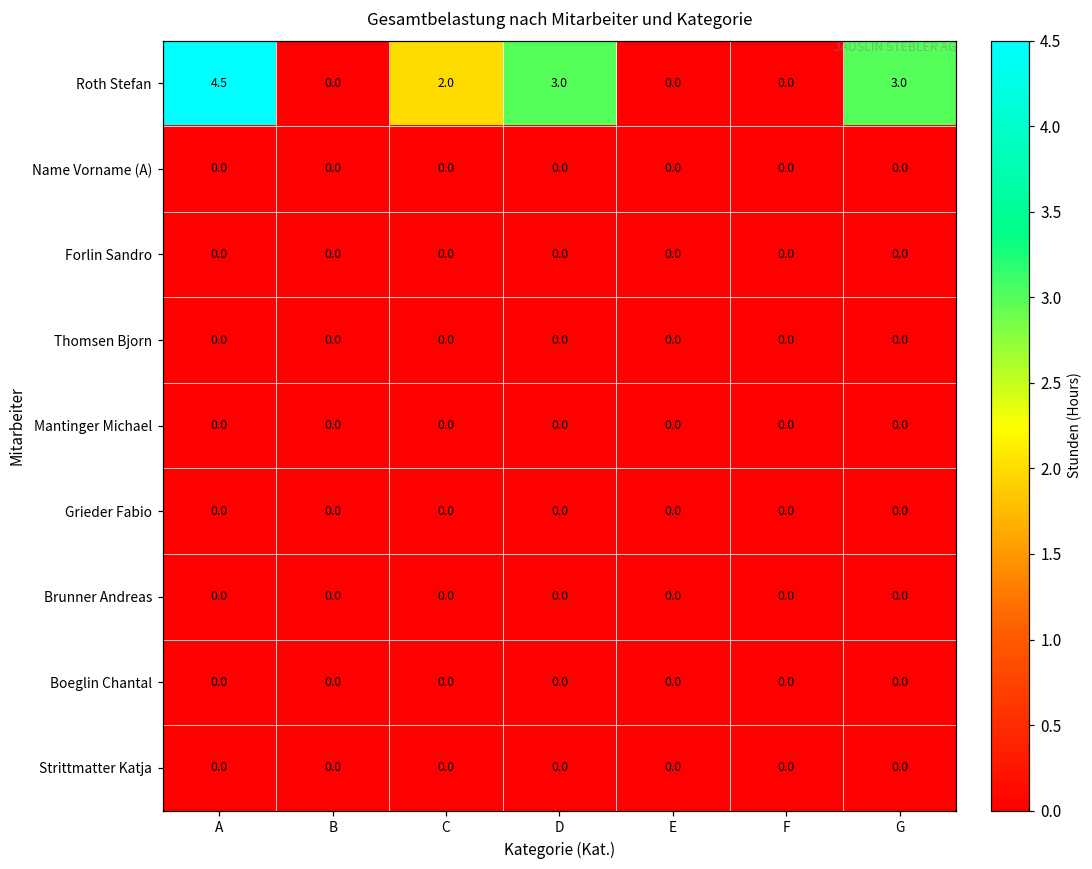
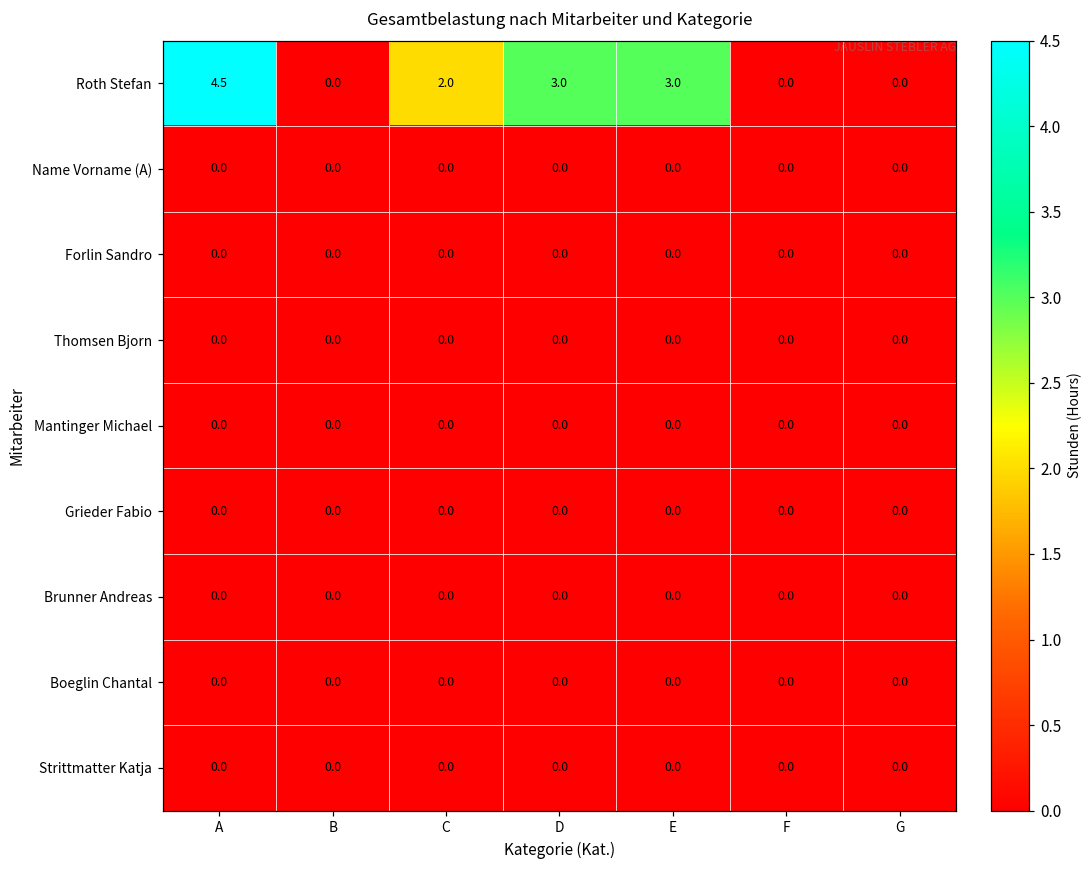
  {
    "Roth Stefan": {
      "A": 4.5,
      "B": 0.0,
      "C": 2.0,
      "D": 3.0,
-     "E": 0.0,
+     "E": 3.0,
      "F": 0.0,
-     "G": 3.0
+     "G": 0.0
    },
    "Name Vorname (A)": {
      "A": 0.0,
      "B": 0.0,
      "C": 0.0,
      "D": 0.0,
      "E": 0.0,
      "F": 0.0,
      "G": 0.0
    },
    "Forlin Sandro": {
      "A": 0.0,
      "B": 0.0,
      "C": 0.0,
      "D": 0.0,
      "E": 0.0,
      "F": 0.0,
      "G": 0.0
    },
    "Thomsen Bjorn": {
      "A": 0.0,
      "B": 0.0,
      "C": 0.0,
      "D": 0.0,
      "E": 0.0,
      "F": 0.0,
      "G": 0.0
    },
    "Mantinger Michael": {
      "A": 0.0,
      "B": 0.0,
      "C": 0.0,
      "D": 0.0,
      "E": 0.0,
      "F": 0.0,
      "G": 0.0
    },
    "Grieder Fabio": {
      "A": 0.0,
      "B": 0.0,
      "C": 0.0,
      "D": 0.0,
      "E": 0.0,
      "F": 0.0,
      "G": 0.0
    },
    "Brunner Andreas": {
      "A": 0.0,
      "B": 0.0,
      "C": 0.0,
      "D": 0.0,
      "E": 0.0,
      "F": 0.0,
      "G": 0.0
    },
    "Boeglin Chantal": {
      "A": 0.0,
      "B": 0.0,
      "C": 0.0,
      "D": 0.0,
      "E": 0.0,
      "F": 0.0,
      "G": 0.0
    },
    "Strittmatter Katja": {
      "A": 0.0,
      "B": 0.0,
      "C": 0.0,
      "D": 0.0,
      "E": 0.0,
      "F": 0.0,
      "G": 0.0
    }
  }
